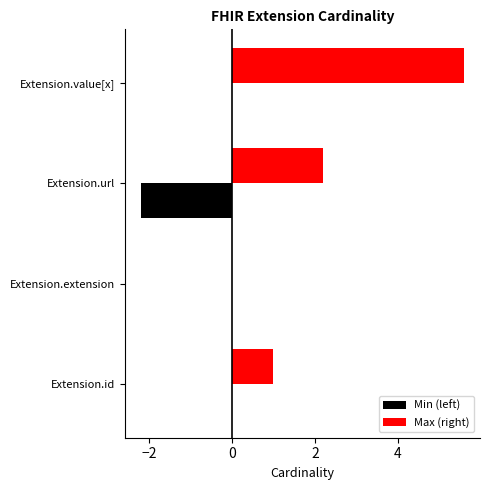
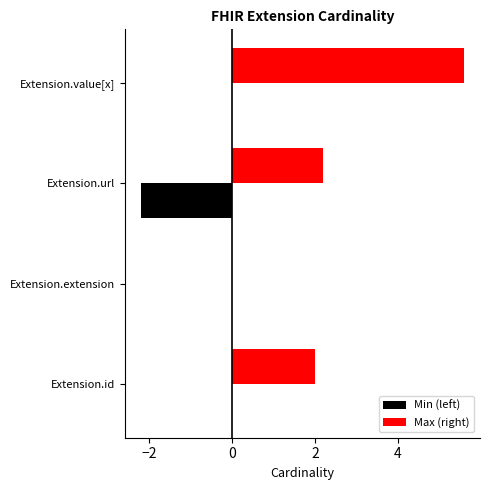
  {
    "Min (left)": {
      "Extension.value[x]": 0,
      "Extension.url": -2.2,
      "Extension.extension": 0,
      "Extension.id": 0
    },
    "Max (right)": {
      "Extension.value[x]": 5.6,
      "Extension.url": 2.2,
      "Extension.extension": 0,
-     "Extension.id": 1
+     "Extension.id": 2
    }
  }
